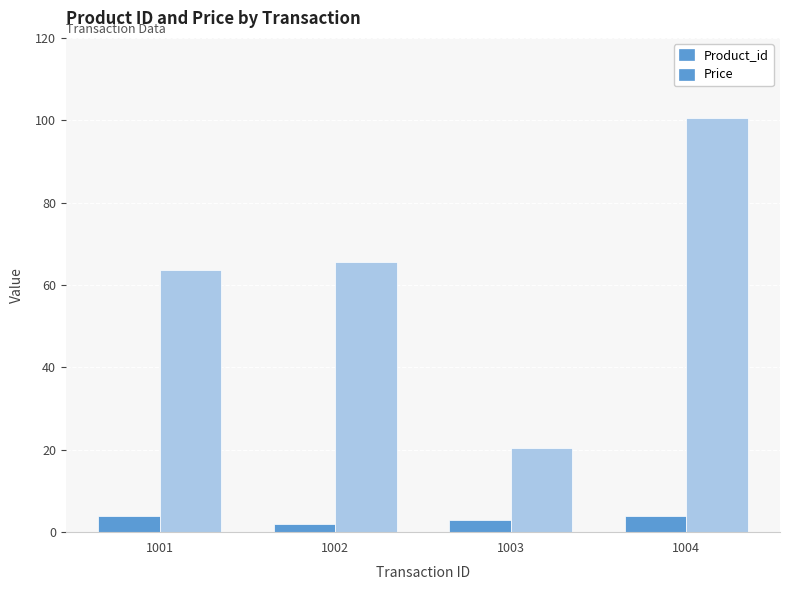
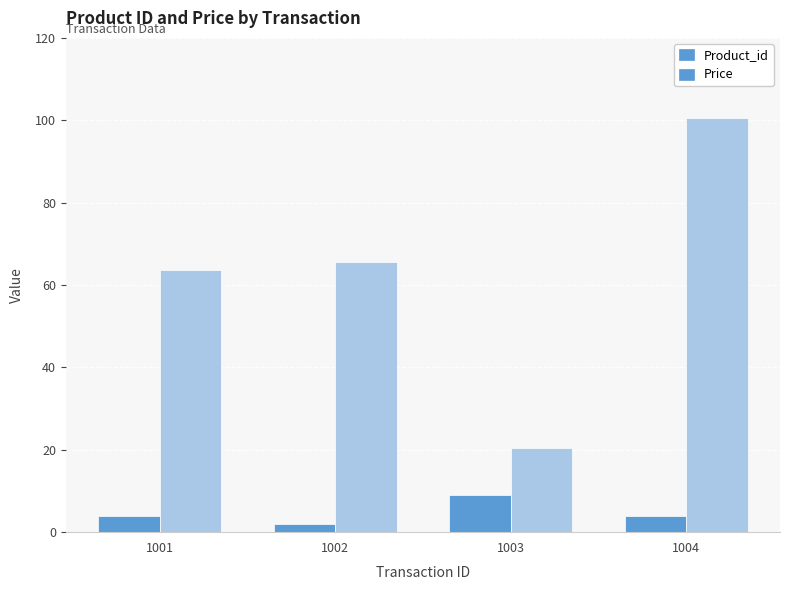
  {
    "Product_id": {
      "1001": 4,
      "1002": 2,
-     "1003": 3,
+     "1003": 9,
      "1004": 4
    }
  }
